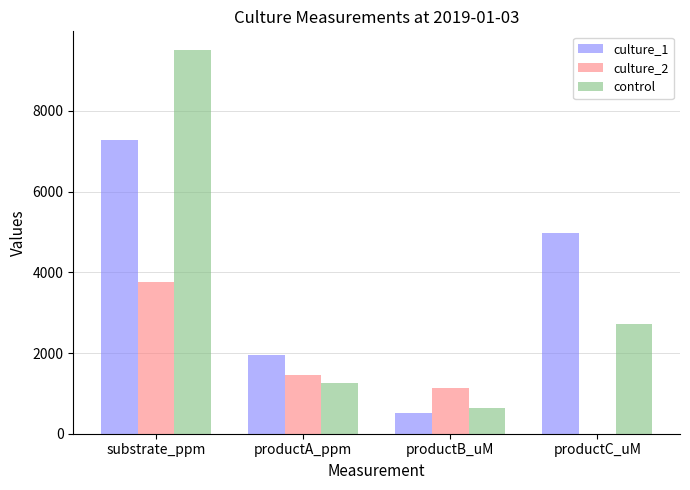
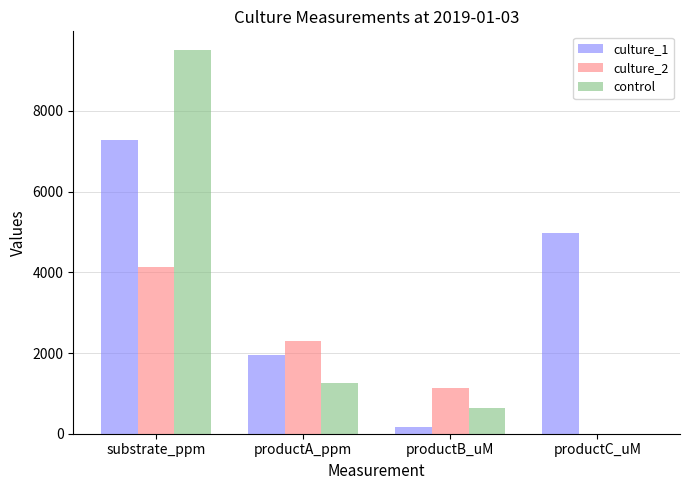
  {
    "culture_1": {
      "substrate_ppm": 7300,
      "productA_ppm": 2000,
-     "productB_uM": 500,
+     "productB_uM": 200,
      "productC_uM": 5000
    },
    "culture_2": {
-     "substrate_ppm": 3800,
-     "productA_ppm": 1400,
+     "substrate_ppm": 4100,
+     "productA_ppm": 2300,
      "productB_uM": 1100
    },
    "control": {
      "substrate_ppm": 9500,
      "productA_ppm": 1300,
      "productB_uM": 600,
-     "productC_uM": 2700
+     "productC_uM": 0
    }
  }
